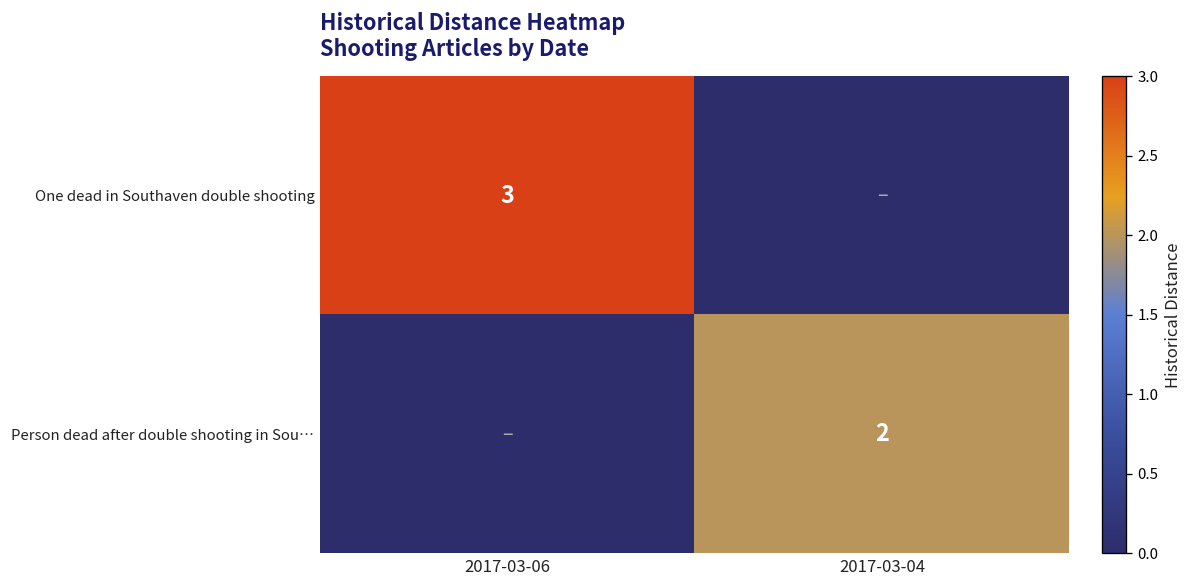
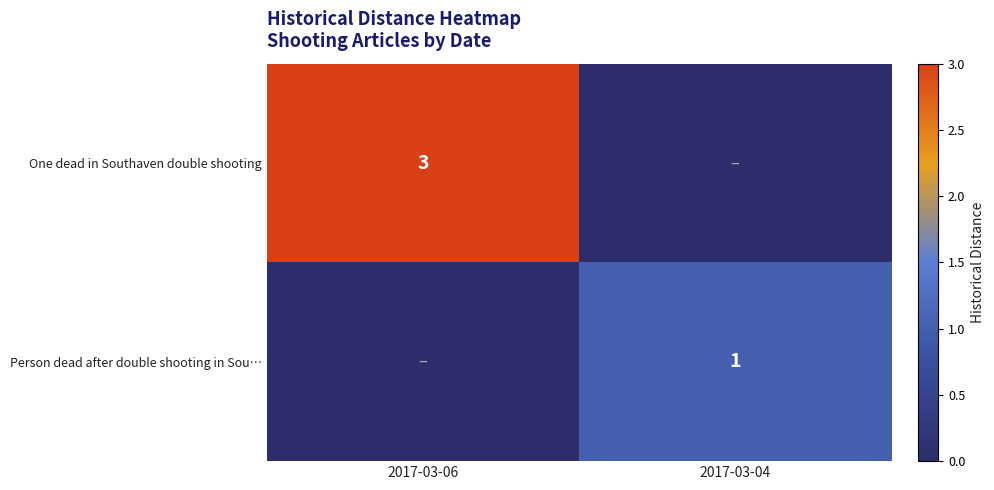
  {
    "One dead in Southaven double shooting": {
      "2017-03-06": 3
    },
    "Person dead after double shooting in Sou…": {
-     "2017-03-04": 2
+     "2017-03-04": 1
    }
  }
